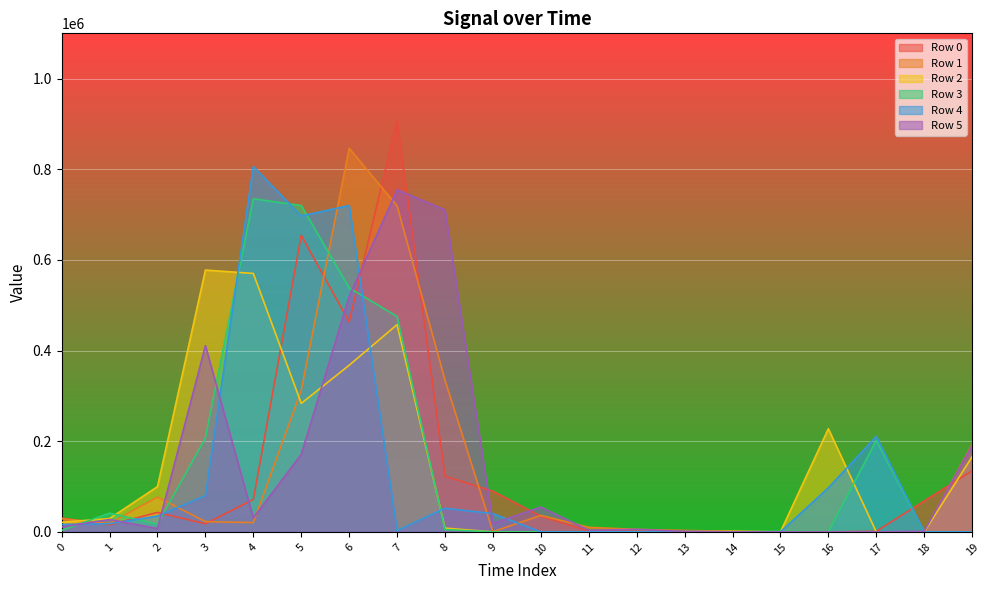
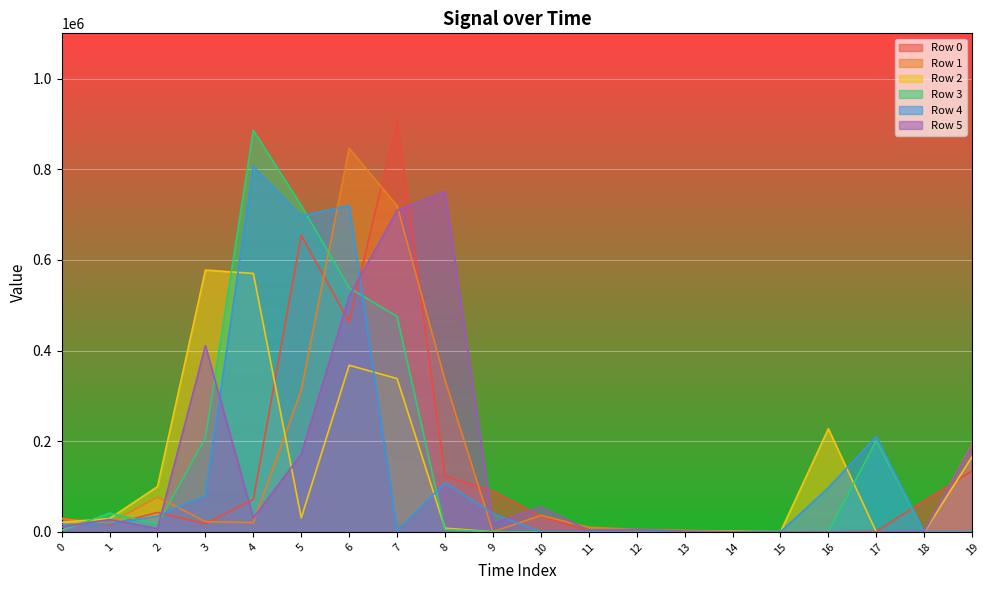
  {
    "Row 2": {
      "2": 100000,
      "3": 580000,
      "4": 570000,
-     "5": 280000,
+     "5": 30000,
      "6": 370000,
-     "7": 460000,
+     "7": 340000,
      "16": 230000,
      "19": 170000
    },
    "Row 3": {
      "0": 0,
      "1": 40000,
      "2": 20000,
      "3": 210000,
-     "4": 740000,
+     "4": 890000,
      "5": 720000,
      "6": 540000,
      "7": 480000,
      "17": 200000
    },
    "Row 4": {
      "2": 30000,
      "3": 80000,
      "4": 810000,
      "5": 700000,
      "6": 720000,
      "7": 0,
-     "8": 50000,
+     "8": 110000,
      "9": 40000,
      "16": 100000,
      "17": 210000
    },
    "Row 5": {
      "2": 10000,
      "3": 410000,
      "4": 30000,
      "5": 170000,
      "6": 520000,
-     "7": 750000,
-     "8": 710000,
+     "7": 710000,
+     "8": 750000,
      "9": 20000,
      "10": 50000
    }
  }
